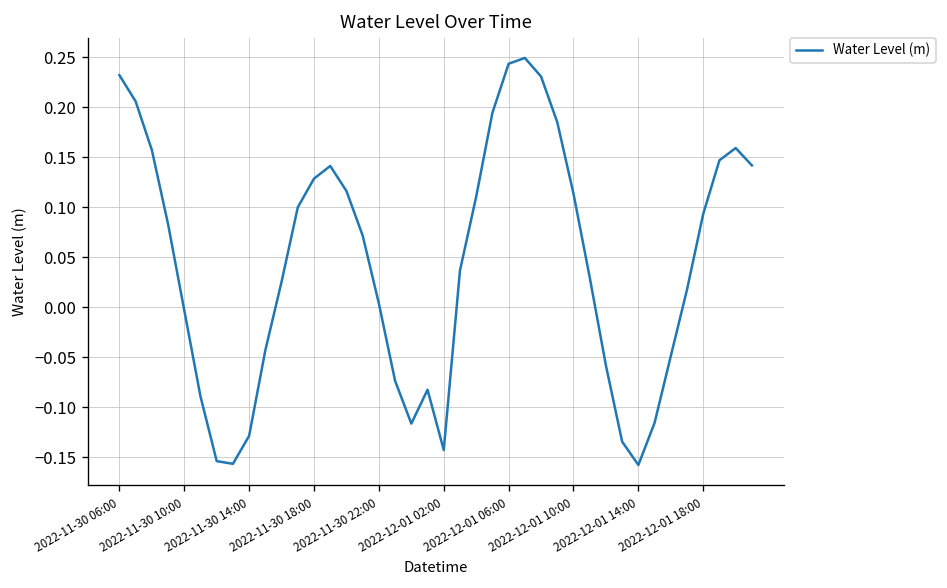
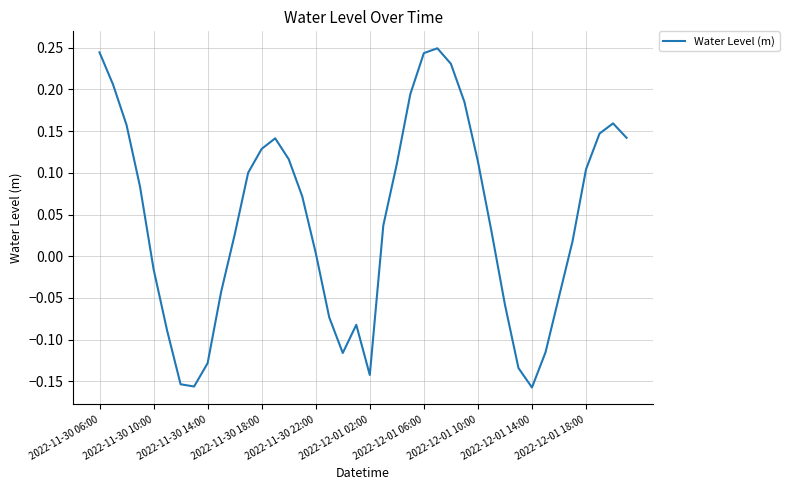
  {
-   "2022-11-30 06:00": 0.23,
-   "2022-11-30 10:00": 0.00,
+   "2022-11-30 06:00": 0.24,
+   "2022-11-30 10:00": -0.02,
    "2022-11-30 14:00": -0.13,
    "2022-11-30 18:00": 0.13,
    "2022-11-30 22:00": 0.00,
    "2022-12-01 02:00": -0.14,
    "2022-12-01 06:00": 0.24,
    "2022-12-01 10:00": 0.11,
    "2022-12-01 14:00": -0.16,
-   "2022-12-01 18:00": 0.09
+   "2022-12-01 18:00": 0.10
  }
